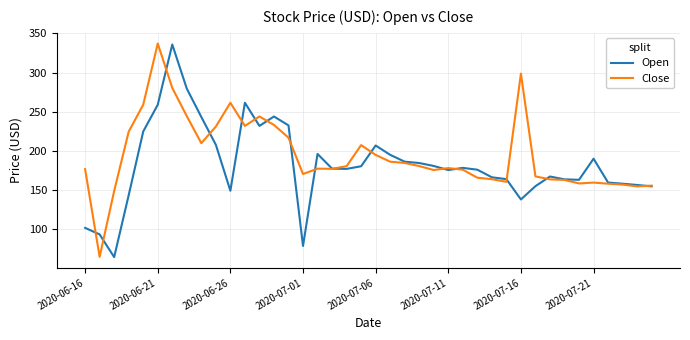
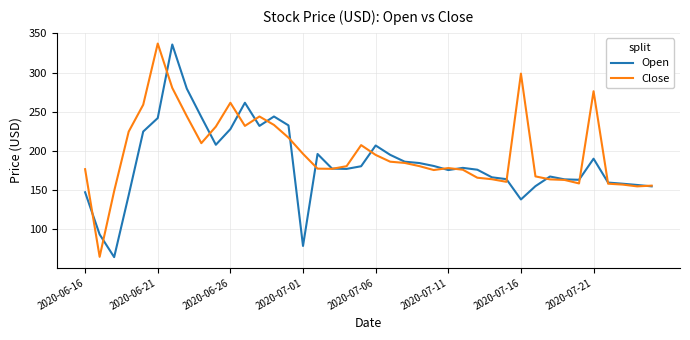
  {
    "Open": {
-     "2020-06-16": 100,
-     "2020-06-21": 260,
-     "2020-06-26": 150,
+     "2020-06-16": 150,
+     "2020-06-21": 240,
+     "2020-06-26": 230,
      "2020-07-01": 80,
      "2020-07-06": 210,
      "2020-07-16": 140,
      "2020-07-21": 190
    },
    "Close": {
      "2020-06-16": 180,
      "2020-06-21": 340,
      "2020-06-26": 260,
-     "2020-07-01": 170,
+     "2020-07-01": 200,
      "2020-07-06": 190,
      "2020-07-16": 300,
-     "2020-07-21": 160
+     "2020-07-21": 280
    }
  }
